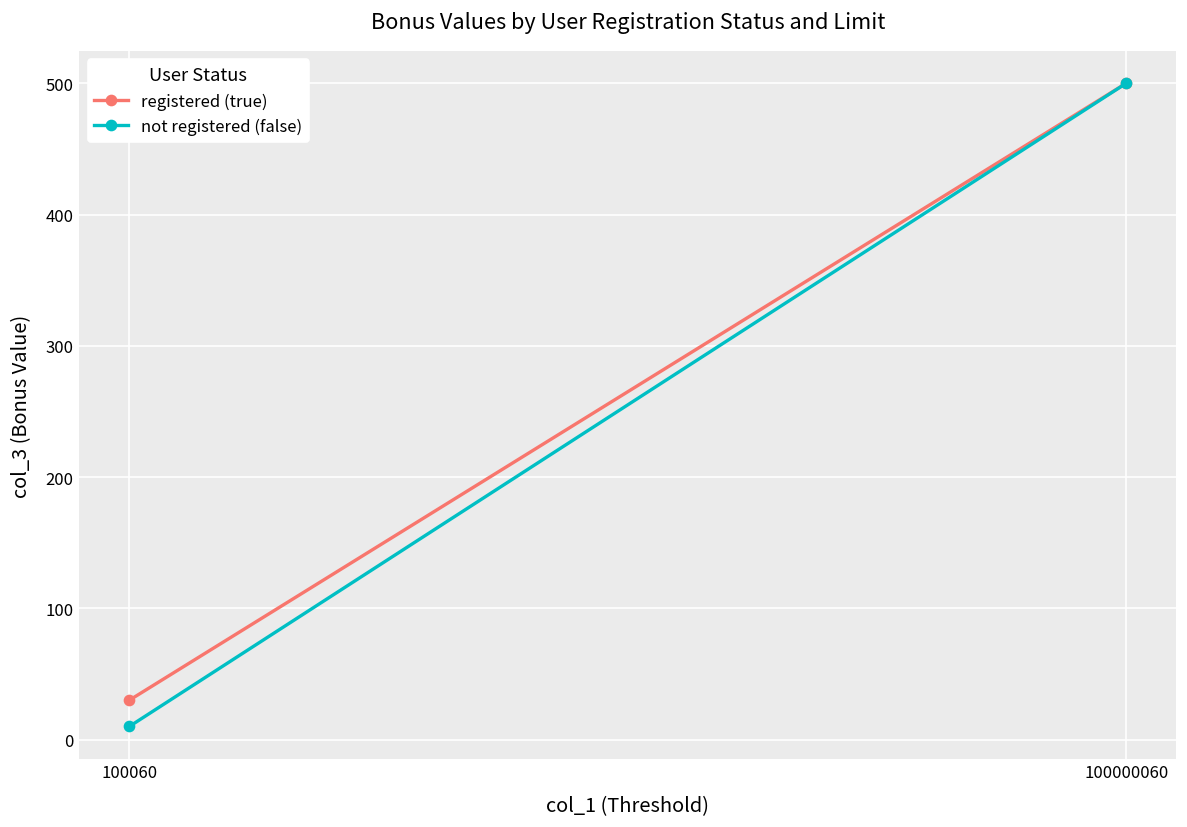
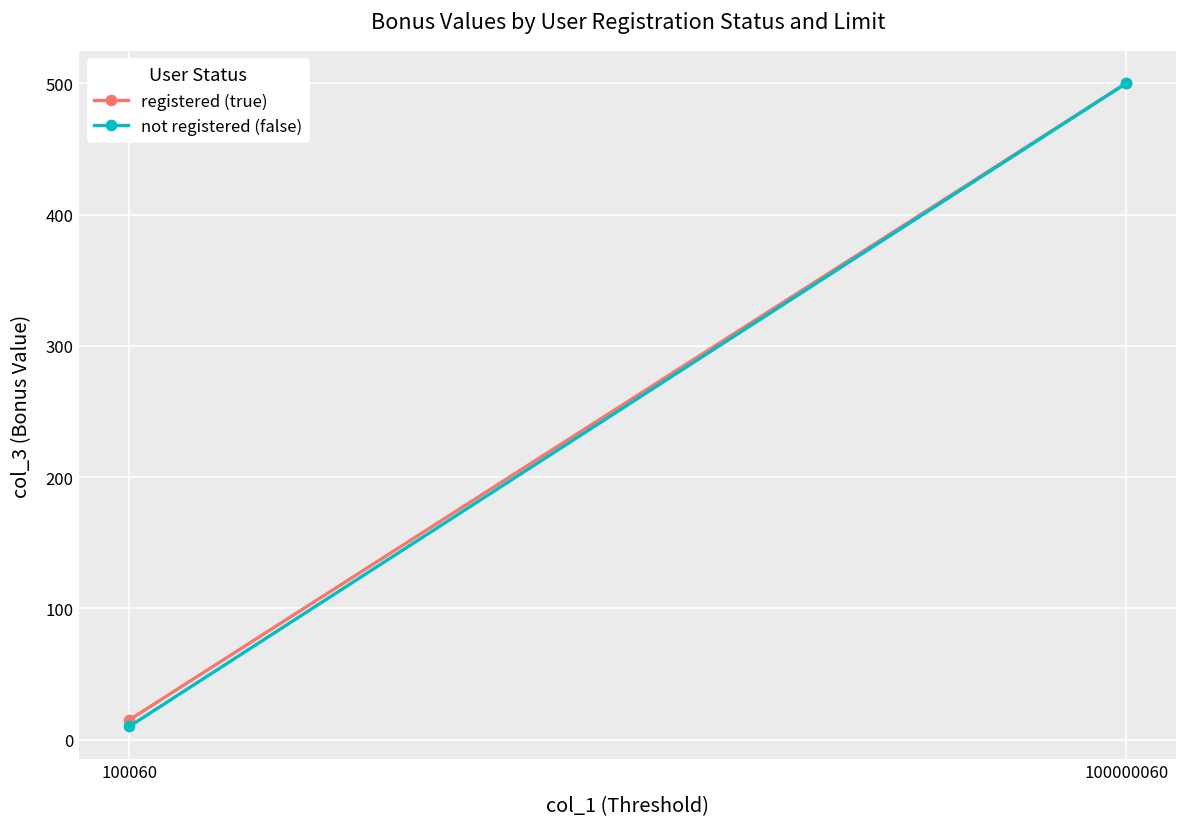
  {
    "registered (true)": {
-     "100060": 30
+     "100060": 15
    },
    "not registered (false)": {
      "100060": 10
    }
  }
